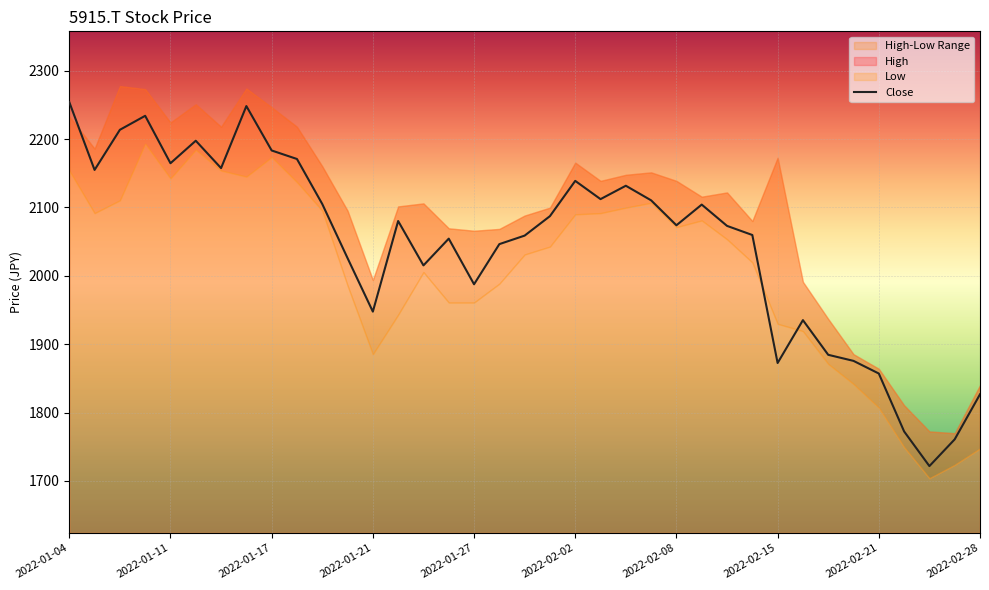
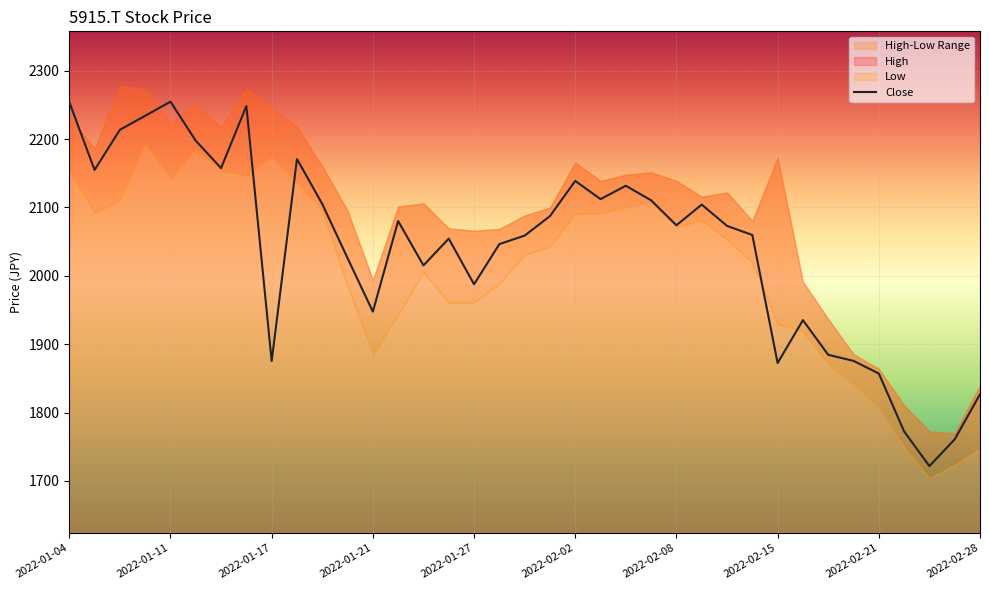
  {
    "Close": {
      "2022-01-04": 2250,
-     "2022-01-11": 2160,
-     "2022-01-17": 2180,
+     "2022-01-11": 2250,
+     "2022-01-17": 1880,
      "2022-01-21": 1950,
      "2022-01-27": 1990,
      "2022-02-02": 2140,
      "2022-02-15": 1870,
      "2022-02-21": 1860,
      "2022-02-28": 1830
    }
  }
